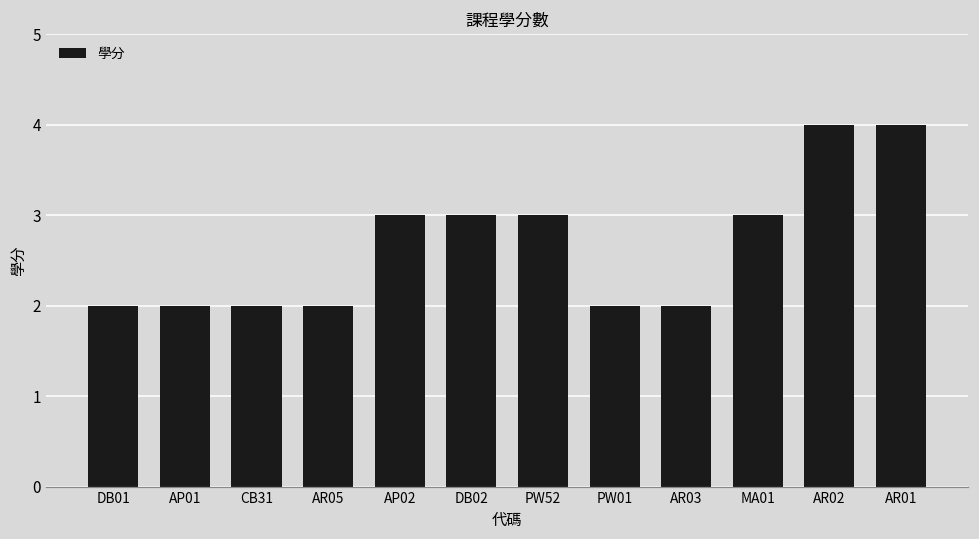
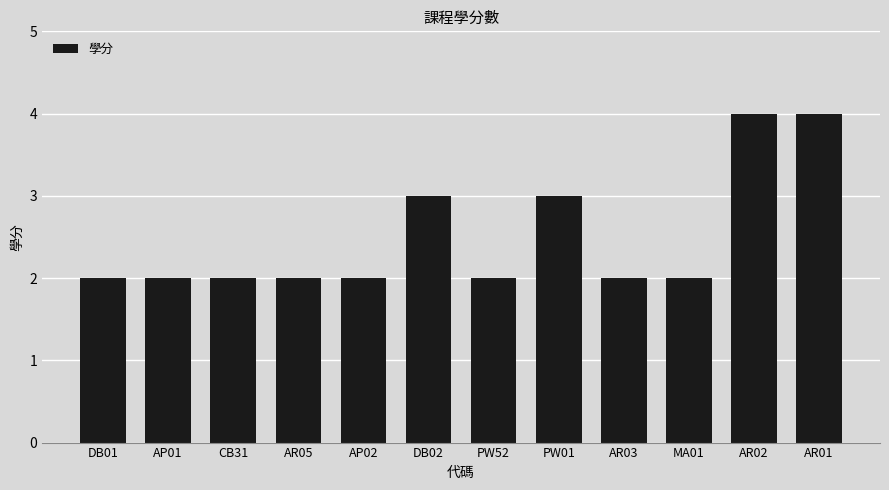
  {
    "DB01": 2,
    "AP01": 2,
    "CB31": 2,
    "AR05": 2,
-   "AP02": 3,
+   "AP02": 2,
    "DB02": 3,
-   "PW52": 3,
-   "PW01": 2,
+   "PW52": 2,
+   "PW01": 3,
    "AR03": 2,
-   "MA01": 3,
+   "MA01": 2,
    "AR02": 4,
    "AR01": 4
  }
